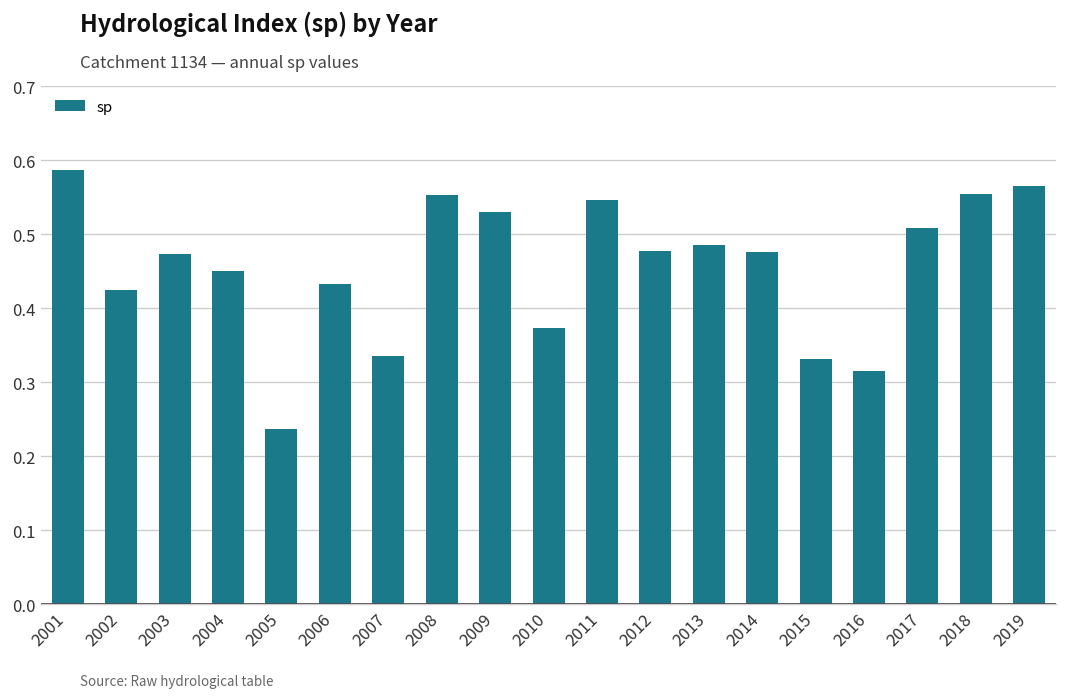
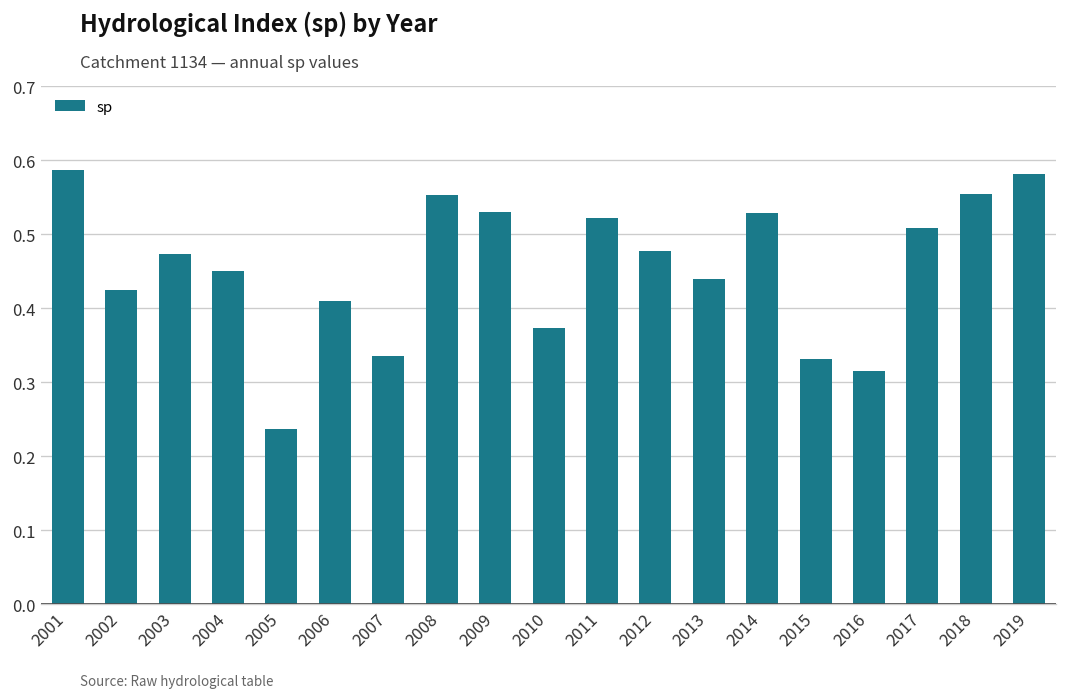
  {
    "2001": 0.59,
    "2002": 0.42,
    "2003": 0.47,
    "2004": 0.45,
    "2005": 0.24,
-   "2006": 0.43,
+   "2006": 0.41,
    "2007": 0.34,
    "2008": 0.55,
    "2009": 0.53,
    "2010": 0.37,
-   "2011": 0.55,
+   "2011": 0.52,
    "2012": 0.48,
-   "2013": 0.49,
-   "2014": 0.48,
+   "2013": 0.44,
+   "2014": 0.53,
    "2015": 0.33,
    "2016": 0.32,
    "2017": 0.51,
    "2018": 0.55,
-   "2019": 0.57
+   "2019": 0.58
  }
